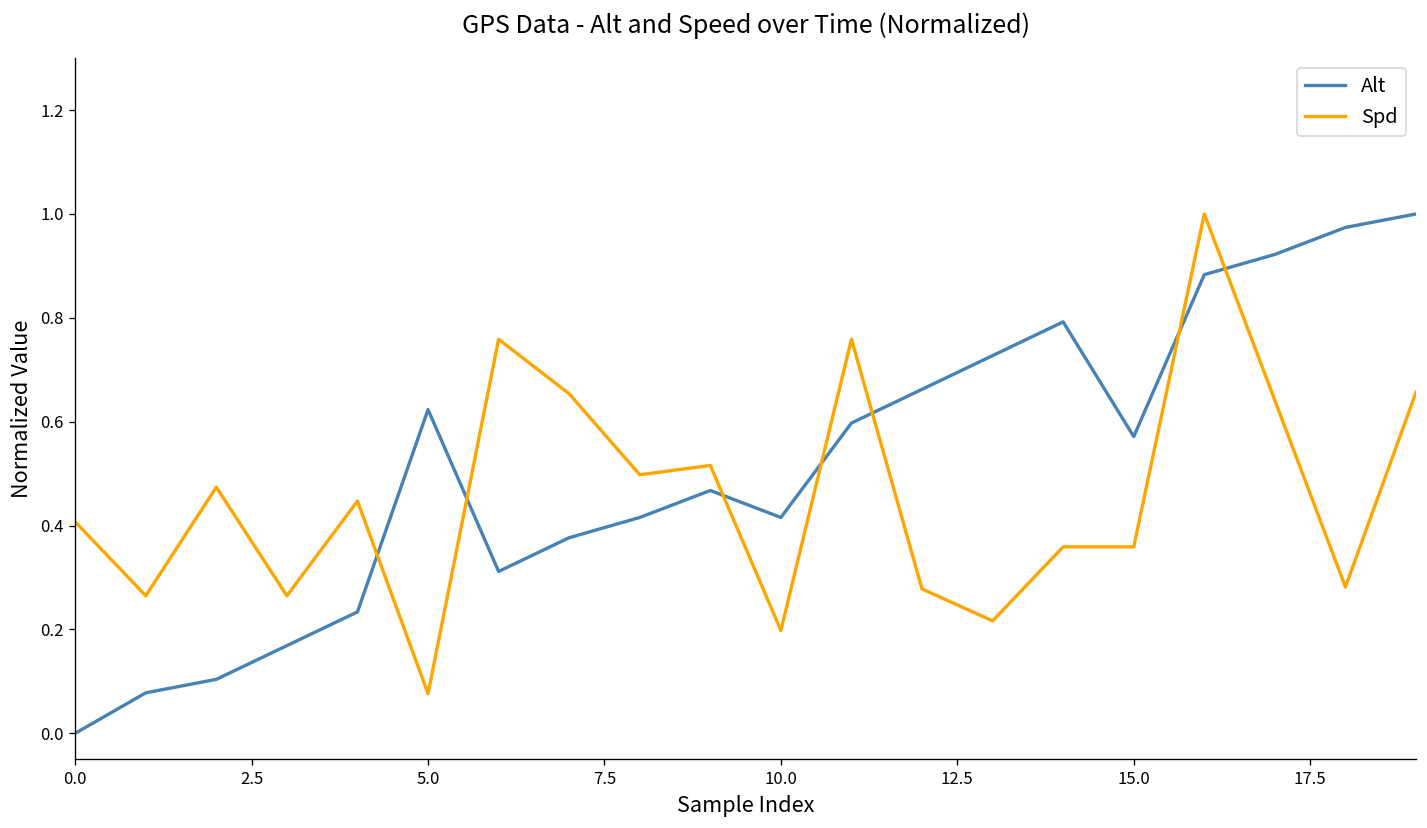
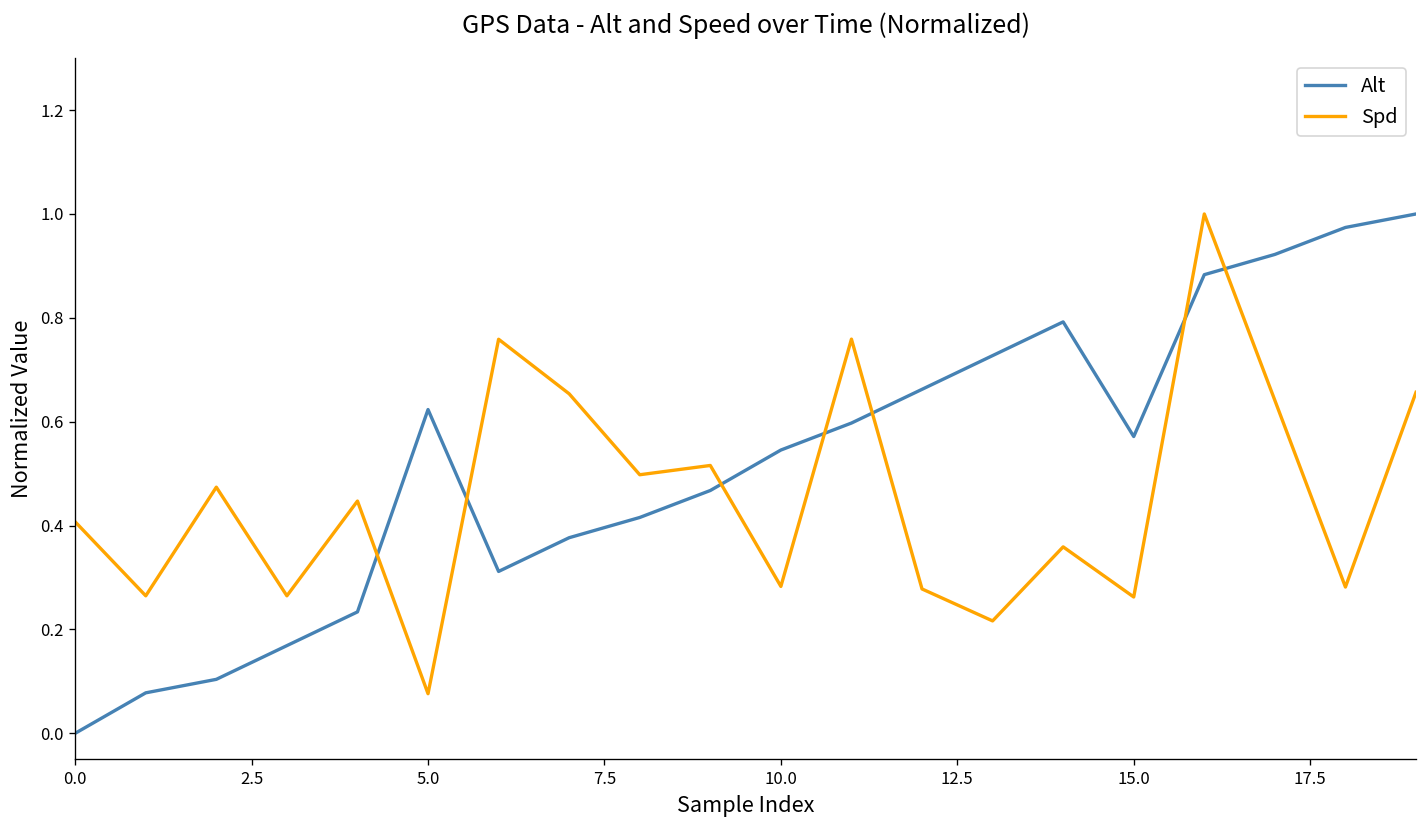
  {
    "Alt": {
      "0.0": 0.00,
      "5.0": 0.62,
-     "10.0": 0.42,
+     "10.0": 0.55,
      "15.0": 0.57
    },
    "Spd": {
      "0.0": 0.41,
      "5.0": 0.08,
-     "10.0": 0.20,
-     "15.0": 0.36
+     "10.0": 0.28,
+     "15.0": 0.26
    }
  }
